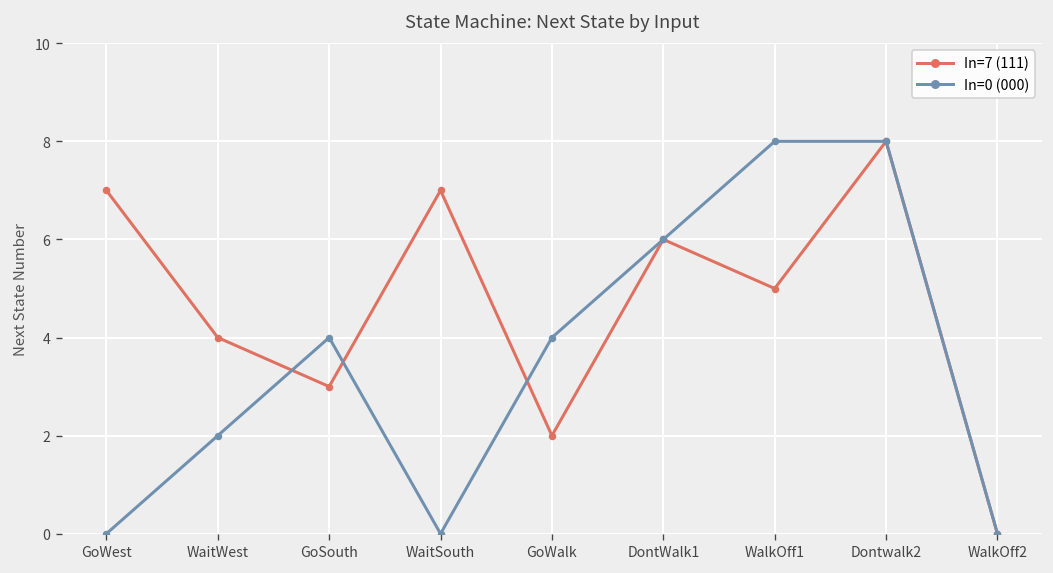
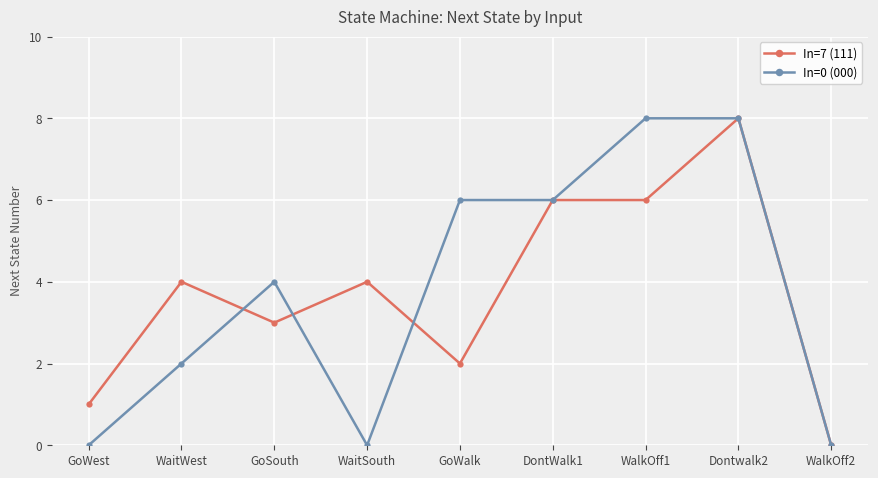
  {
    "In=7 (111)": {
-     "GoWest": 7,
+     "GoWest": 1,
      "WaitWest": 4,
      "GoSouth": 3,
-     "WaitSouth": 7,
+     "WaitSouth": 4,
      "GoWalk": 2,
-     "WalkOff1": 5
+     "WalkOff1": 6
    },
    "In=0 (000)": {
      "GoWest": 0,
      "WaitWest": 2,
      "GoSouth": 4,
      "WaitSouth": 0,
-     "GoWalk": 4,
+     "GoWalk": 6,
      "WalkOff1": 8
    }
  }
